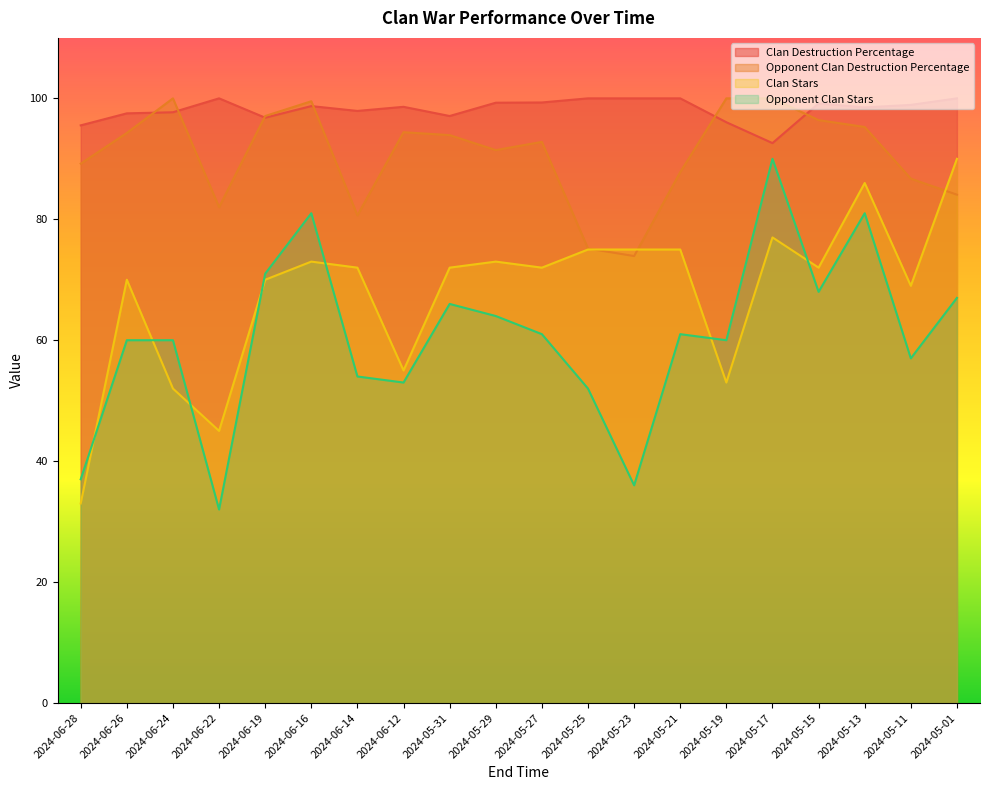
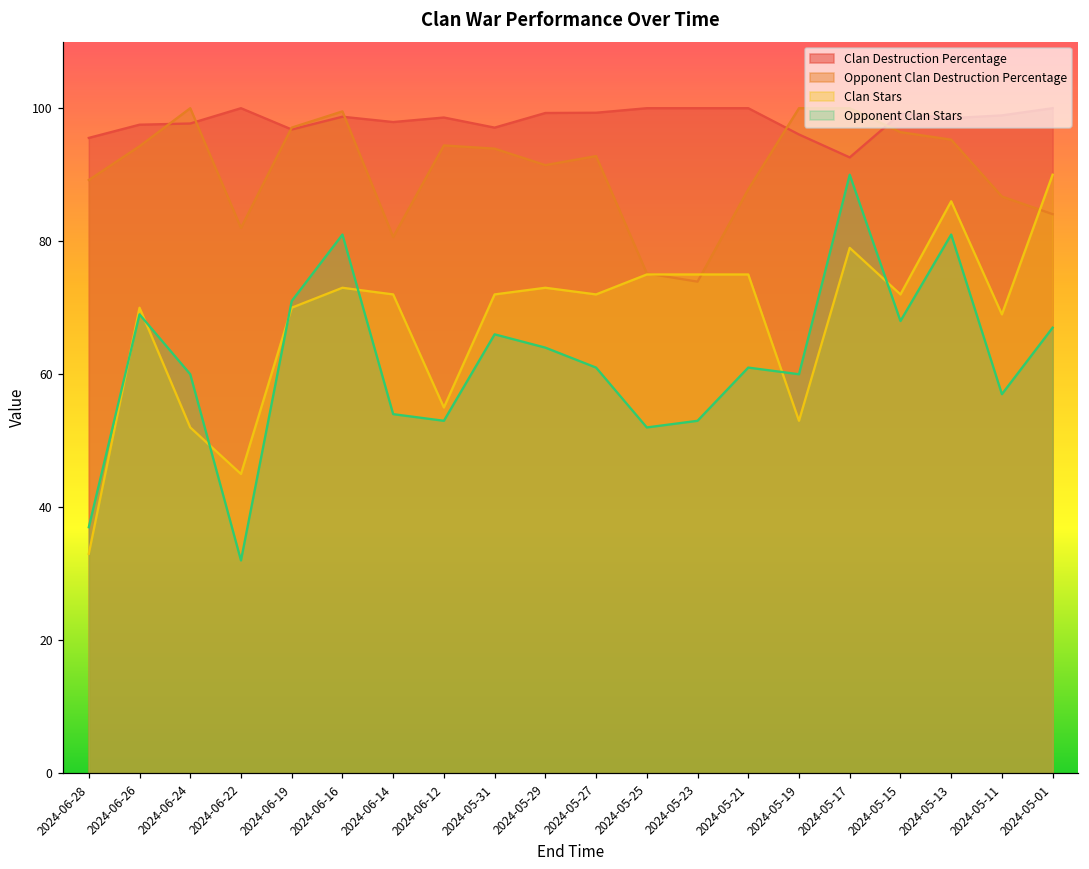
  {
    "Clan Stars": {
      "2024-06-28": 33,
      "2024-06-26": 70,
      "2024-06-24": 52,
      "2024-06-22": 45,
      "2024-06-19": 70,
      "2024-06-16": 73,
      "2024-06-14": 72,
      "2024-06-12": 55,
      "2024-05-31": 72,
      "2024-05-29": 73,
      "2024-05-27": 72,
      "2024-05-23": 75,
      "2024-05-21": 75,
      "2024-05-19": 53,
-     "2024-05-17": 77,
+     "2024-05-17": 79,
      "2024-05-15": 72,
      "2024-05-13": 86,
      "2024-05-11": 69,
      "2024-05-01": 90
    },
    "Opponent Clan Stars": {
      "2024-06-28": 37,
-     "2024-06-26": 60,
+     "2024-06-26": 69,
      "2024-06-24": 60,
      "2024-06-22": 32,
      "2024-06-19": 71,
      "2024-06-16": 81,
      "2024-06-14": 54,
      "2024-06-12": 53,
      "2024-05-31": 66,
      "2024-05-29": 64,
      "2024-05-27": 61,
      "2024-05-25": 52,
-     "2024-05-23": 36,
+     "2024-05-23": 53,
      "2024-05-21": 61,
      "2024-05-19": 60,
      "2024-05-17": 90,
      "2024-05-15": 68,
      "2024-05-13": 81,
      "2024-05-11": 57,
      "2024-05-01": 67
    }
  }
